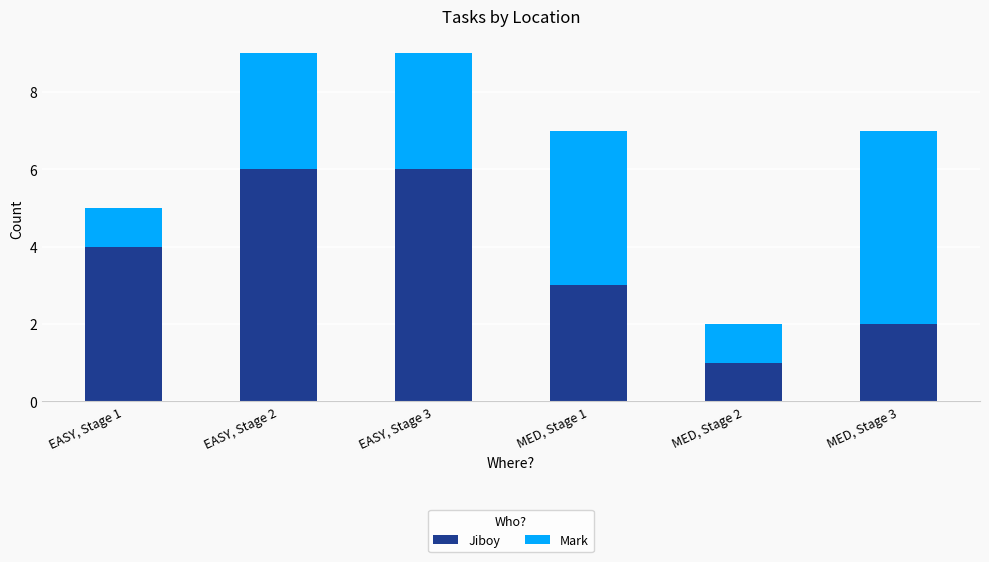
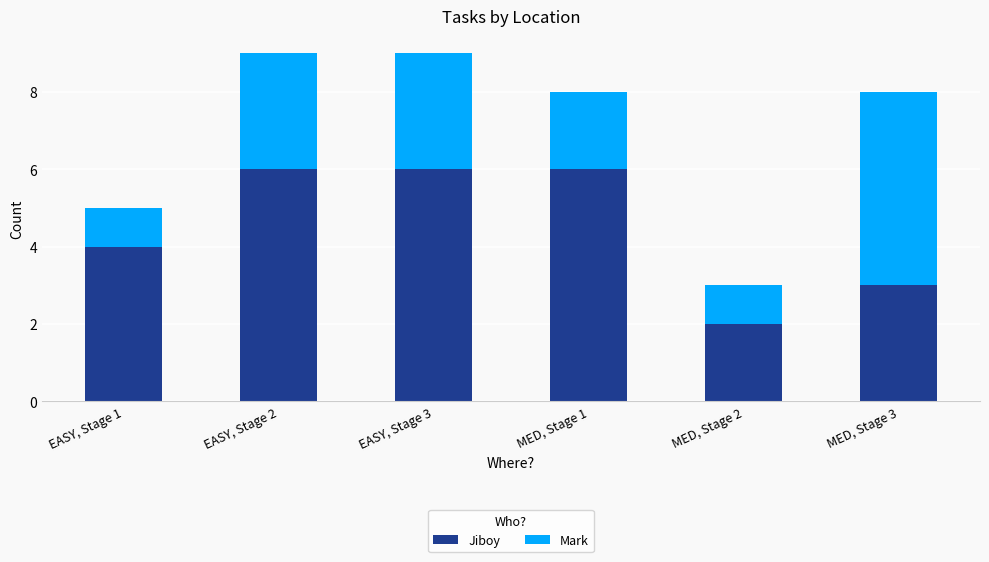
  {
    "Jiboy": {
      "EASY, Stage 1": 4,
      "EASY, Stage 2": 6,
      "EASY, Stage 3": 6,
-     "MED, Stage 1": 3,
-     "MED, Stage 2": 1,
-     "MED, Stage 3": 2
+     "MED, Stage 1": 6,
+     "MED, Stage 2": 2,
+     "MED, Stage 3": 3
    },
    "Mark": {
      "EASY, Stage 1": 1,
      "EASY, Stage 2": 3,
      "EASY, Stage 3": 3,
-     "MED, Stage 1": 4,
+     "MED, Stage 1": 2,
      "MED, Stage 2": 1,
      "MED, Stage 3": 5
    }
  }
